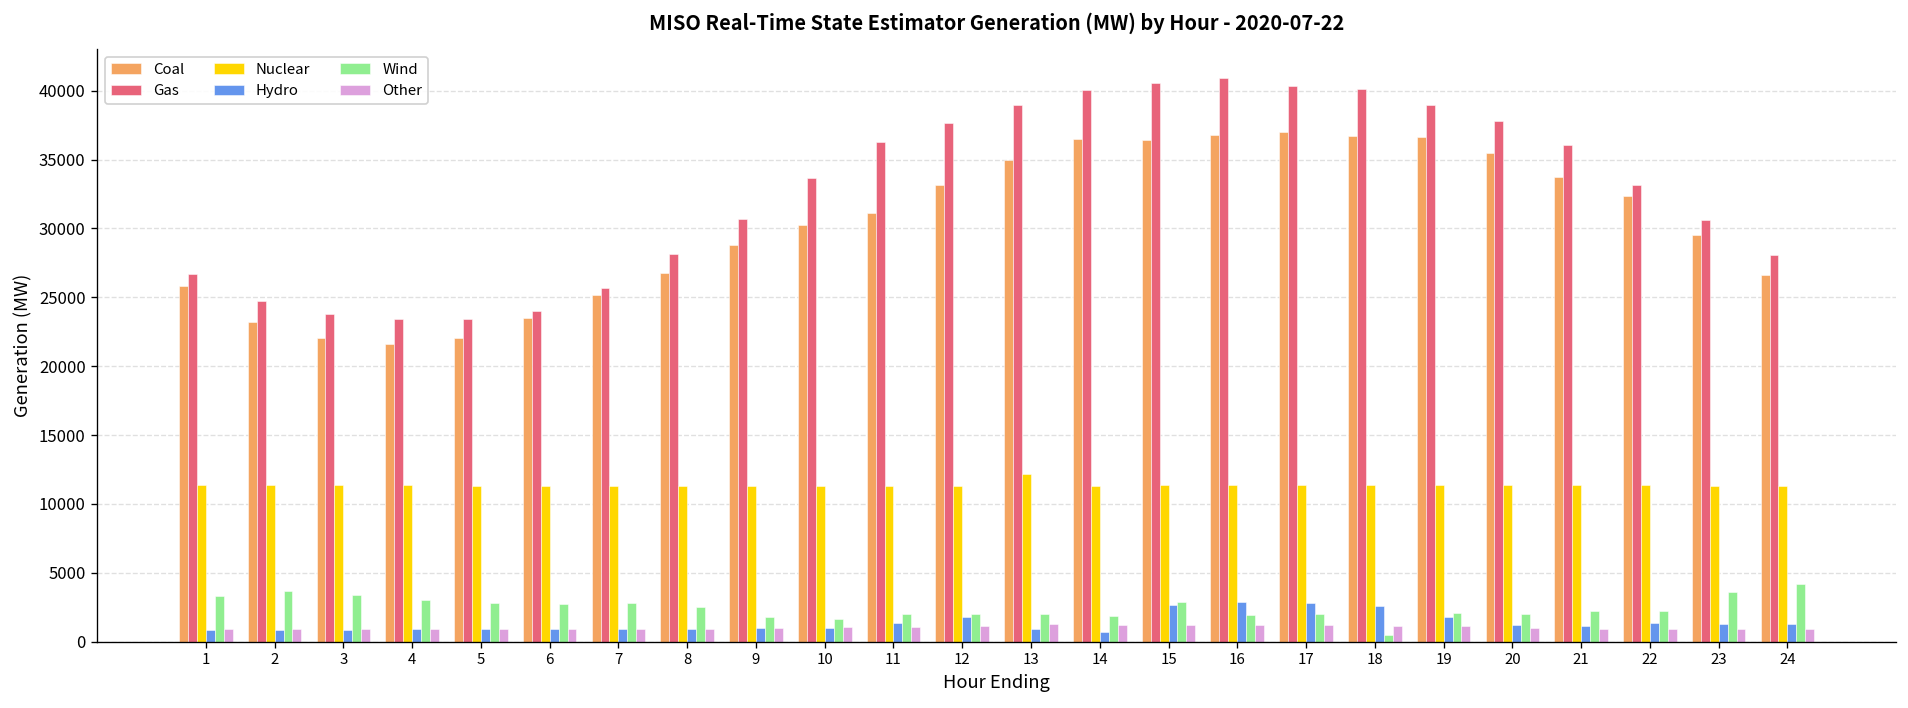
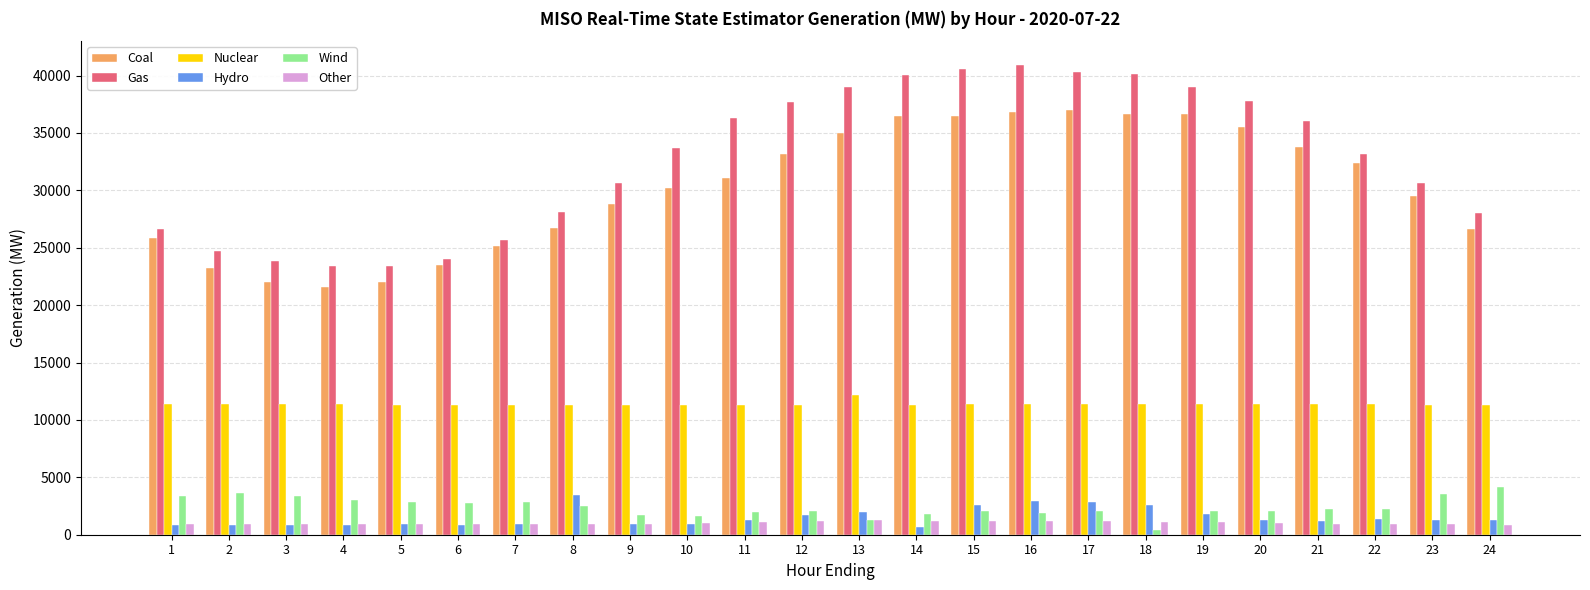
  {
    "Coal": {
      "1": 25900,
      "2": 23200,
      "3": 22000,
      "4": 21600,
      "5": 22000,
      "6": 23500,
      "7": 25200,
      "8": 26800,
      "9": 28800,
      "10": 30200,
      "11": 31100,
      "12": 33200,
      "13": 35000,
      "14": 36500,
      "15": 36400,
      "16": 36800,
      "17": 37000,
      "18": 36700,
      "19": 36700,
      "20": 35500,
      "21": 33800,
      "22": 32400,
      "23": 29600,
      "24": 26600
    },
    "Gas": {
      "1": 26700,
      "2": 24700,
      "3": 23800,
      "4": 23400,
      "5": 23400,
      "6": 24000,
      "7": 25700,
      "8": 28100,
      "9": 30700,
      "10": 33700,
      "11": 36300,
      "12": 37700,
      "13": 39000,
      "14": 40100,
      "15": 40600,
      "16": 41000,
      "17": 40300,
      "18": 40100,
      "19": 39000,
      "20": 37800,
      "21": 36100,
      "22": 33200,
      "23": 30600,
      "24": 28000
    },
    "Nuclear": {
      "1": 11400,
      "2": 11400,
      "3": 11400,
      "4": 11400,
      "5": 11300,
      "6": 11300,
      "7": 11300,
      "8": 11300,
      "9": 11300,
      "10": 11300,
      "11": 11300,
      "12": 11300,
      "13": 12200,
      "14": 11300,
      "15": 11300,
      "16": 11400,
      "17": 11400,
      "18": 11400,
      "19": 11400,
      "20": 11400,
      "21": 11400,
      "22": 11400,
      "23": 11300,
      "24": 11300
    },
    "Hydro": {
      "1": 900,
      "2": 900,
      "3": 900,
      "4": 900,
      "5": 900,
      "6": 900,
      "7": 900,
-     "8": 900,
+     "8": 3400,
      "9": 1000,
      "10": 1000,
      "11": 1300,
      "12": 1800,
-     "13": 900,
+     "13": 2000,
      "14": 700,
      "15": 2600,
      "16": 2900,
      "17": 2800,
      "18": 2600,
      "19": 1800,
      "20": 1200,
      "21": 1200,
      "22": 1300,
      "23": 1300,
      "24": 1300
    },
    "Wind": {
      "1": 3300,
      "2": 3700,
      "3": 3400,
      "4": 3100,
      "5": 2800,
      "6": 2700,
      "7": 2800,
      "8": 2500,
      "9": 1800,
      "10": 1700,
      "11": 2000,
      "12": 2000,
-     "13": 2000,
+     "13": 1300,
      "14": 1800,
-     "15": 2900,
+     "15": 2100,
      "16": 1900,
      "17": 2000,
      "18": 500,
      "19": 2000,
      "20": 2000,
      "21": 2200,
      "22": 2200,
      "23": 3600,
      "24": 4200
    },
    "Other": {
      "1": 900,
      "2": 900,
      "3": 900,
      "4": 900,
      "5": 900,
      "6": 900,
      "7": 900,
      "8": 900,
      "9": 1000,
      "10": 1000,
      "11": 1100,
      "12": 1200,
      "13": 1300,
      "14": 1200,
      "15": 1200,
      "16": 1200,
      "17": 1200,
      "18": 1100,
      "19": 1100,
      "20": 1000,
      "21": 900,
      "22": 1000,
      "23": 900,
      "24": 900
    }
  }
